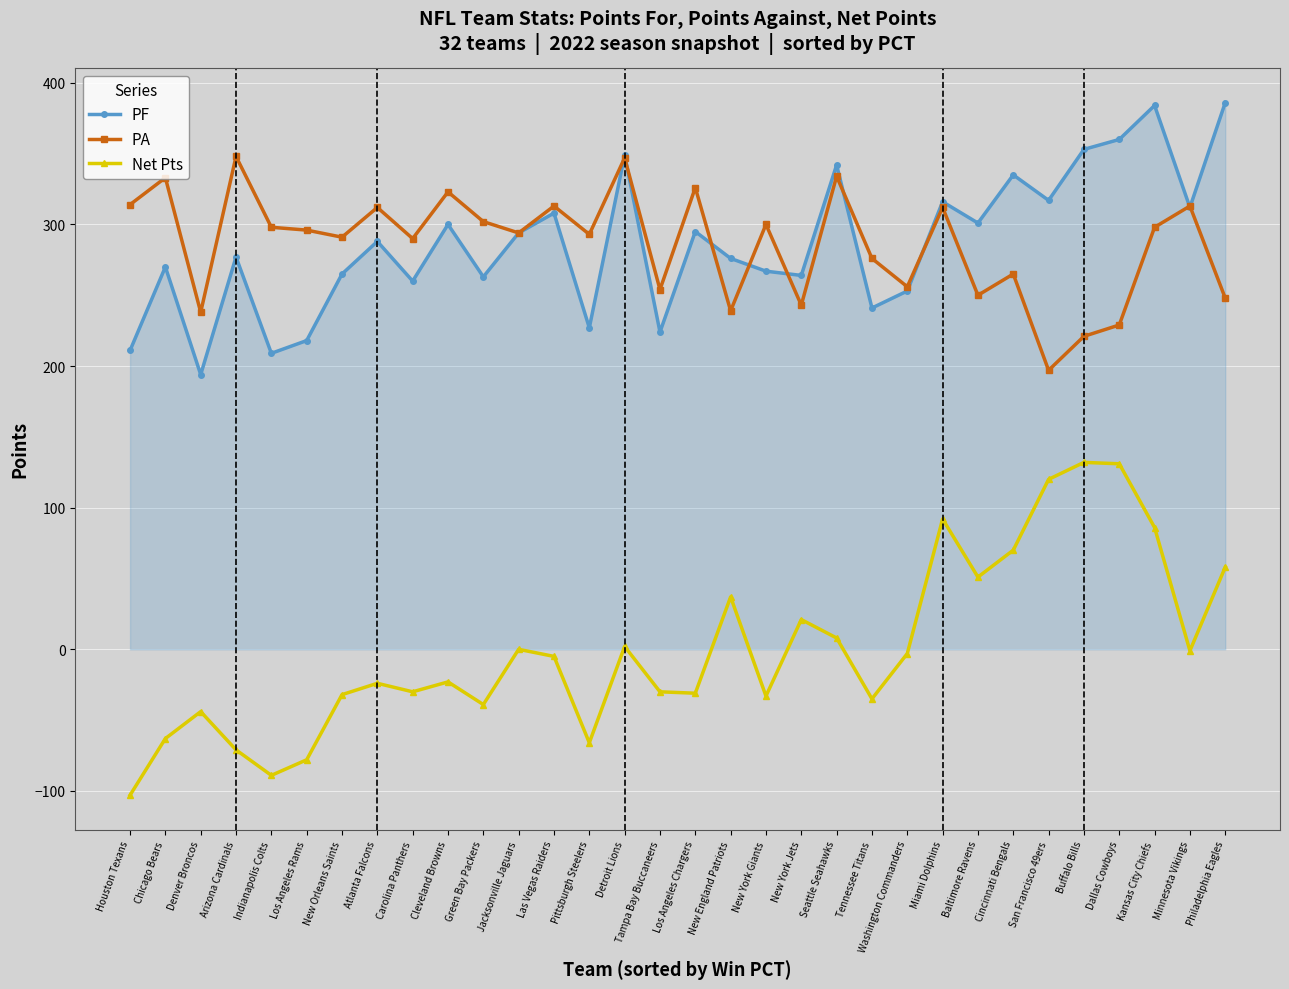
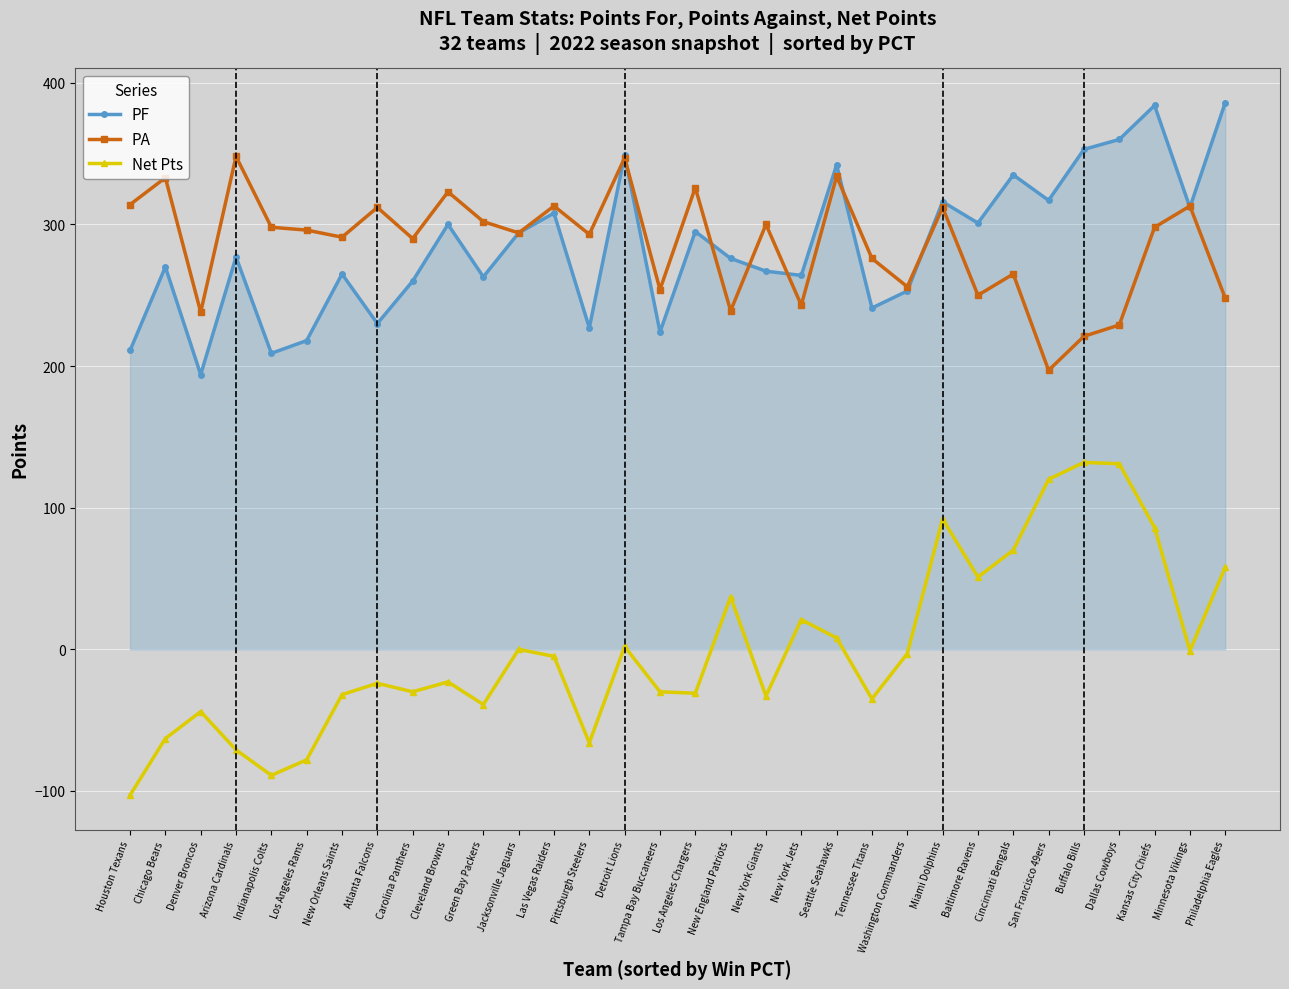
  {
    "PF": {
      "Houston Texans": 211,
      "Chicago Bears": 270,
      "Denver Broncos": 194,
      "Arizona Cardinals": 277,
      "Indianapolis Colts": 209,
      "Los Angeles Rams": 218,
      "New Orleans Saints": 265,
-     "Atlanta Falcons": 288,
+     "Atlanta Falcons": 230,
      "Carolina Panthers": 260,
      "Cleveland Browns": 300,
      "Green Bay Packers": 263,
      "Las Vegas Raiders": 308,
      "Pittsburgh Steelers": 227,
      "Detroit Lions": 349,
      "Tampa Bay Buccaneers": 224,
      "Los Angeles Chargers": 295,
      "New England Patriots": 276,
      "New York Giants": 267,
      "New York Jets": 264,
      "Seattle Seahawks": 342,
      "Tennessee Titans": 241,
      "Washington Commanders": 253,
      "Miami Dolphins": 316,
      "Baltimore Ravens": 301,
      "Cincinnati Bengals": 335,
      "San Francisco 49ers": 317,
      "Buffalo Bills": 353,
      "Dallas Cowboys": 360,
      "Kansas City Chiefs": 384,
      "Philadelphia Eagles": 386
    },
    "PA": {
      "Houston Texans": 314,
      "Denver Broncos": 238,
      "Arizona Cardinals": 348,
      "Indianapolis Colts": 298,
      "Los Angeles Rams": 296,
      "New Orleans Saints": 291,
      "Atlanta Falcons": 312,
      "Carolina Panthers": 290,
      "Cleveland Browns": 323,
      "Green Bay Packers": 302,
      "Las Vegas Raiders": 313,
      "Pittsburgh Steelers": 293,
      "Detroit Lions": 347,
      "Tampa Bay Buccaneers": 254,
      "Los Angeles Chargers": 326,
      "New England Patriots": 239,
      "New York Giants": 300,
      "New York Jets": 243,
      "Seattle Seahawks": 334,
      "Tennessee Titans": 276,
      "Washington Commanders": 256,
      "Miami Dolphins": 312,
      "Baltimore Ravens": 250,
      "Cincinnati Bengals": 265,
      "San Francisco 49ers": 197,
      "Buffalo Bills": 221,
      "Dallas Cowboys": 229,
      "Kansas City Chiefs": 298,
      "Philadelphia Eagles": 248
    },
    "Net Pts": {
      "Houston Texans": -103,
      "Chicago Bears": -63,
      "Denver Broncos": -44,
      "Arizona Cardinals": -71,
      "Indianapolis Colts": -89,
      "Los Angeles Rams": -78,
      "New Orleans Saints": -32,
      "Atlanta Falcons": -24,
      "Carolina Panthers": -30,
      "Cleveland Browns": -23,
      "Green Bay Packers": -39,
      "Jacksonville Jaguars": 0,
      "Las Vegas Raiders": -5,
      "Pittsburgh Steelers": -66,
      "Detroit Lions": 2,
      "Tampa Bay Buccaneers": -30,
      "Los Angeles Chargers": -31,
      "New England Patriots": 37,
      "New York Giants": -33,
      "New York Jets": 21,
      "Seattle Seahawks": 8,
      "Tennessee Titans": -35,
      "Washington Commanders": -3,
      "Miami Dolphins": 92,
      "Baltimore Ravens": 51,
      "Cincinnati Bengals": 70,
      "San Francisco 49ers": 120,
      "Buffalo Bills": 132,
      "Dallas Cowboys": 131,
      "Kansas City Chiefs": 86,
      "Minnesota Vikings": -1,
      "Philadelphia Eagles": 58
    }
  }
